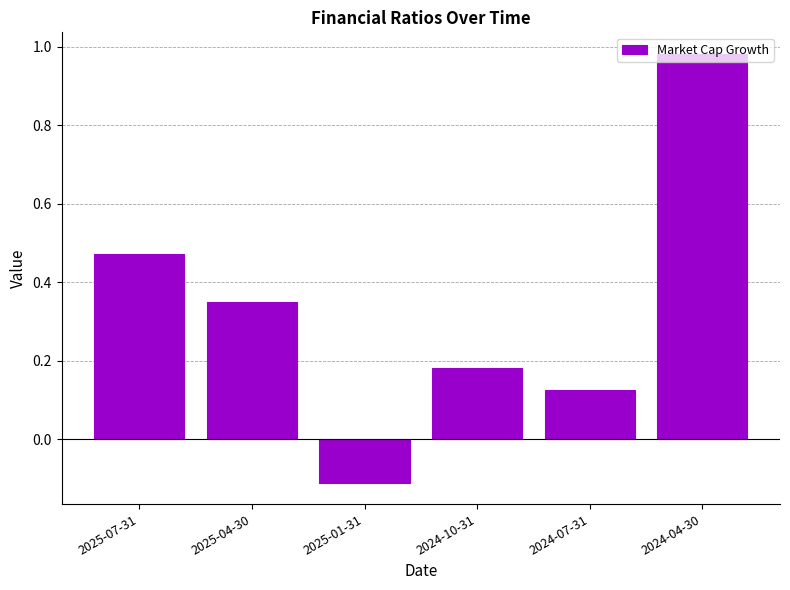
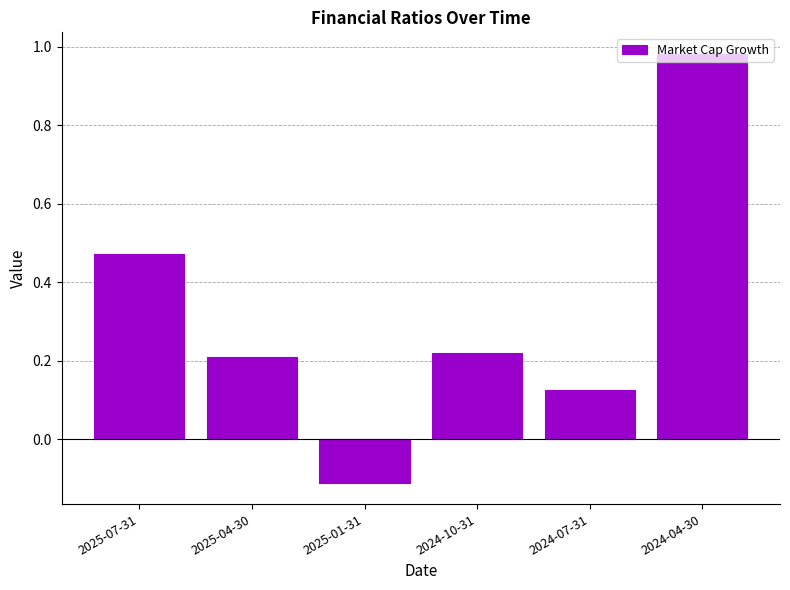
  {
    "2025-07-31": 0.47,
-   "2025-04-30": 0.35,
+   "2025-04-30": 0.21,
    "2025-01-31": -0.11,
-   "2024-10-31": 0.18,
+   "2024-10-31": 0.22,
    "2024-07-31": 0.12
  }
